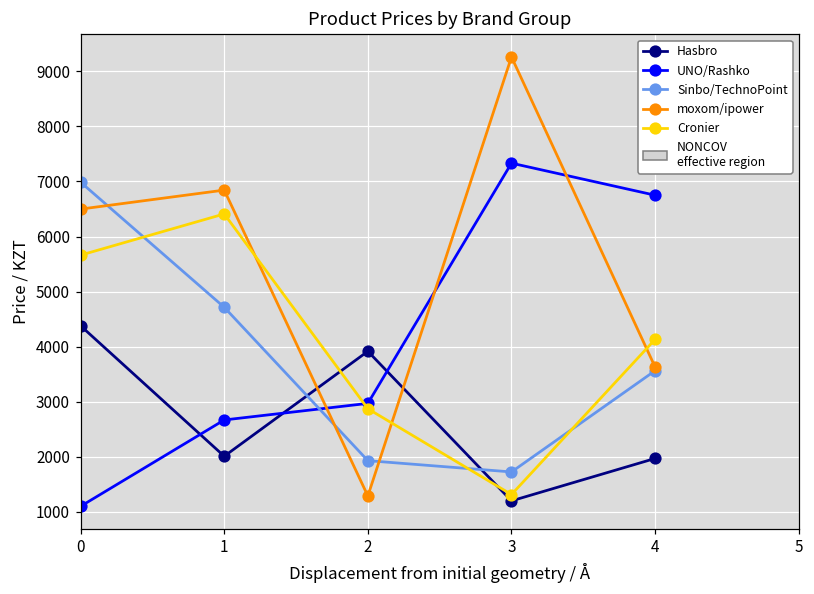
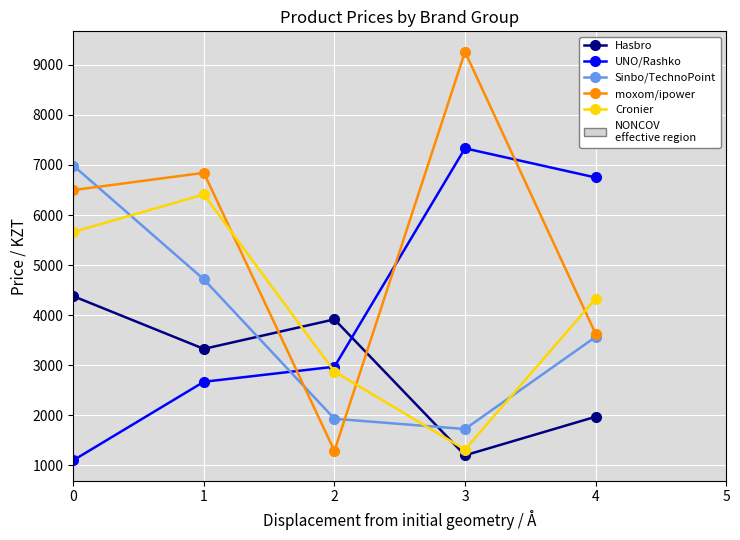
  {
    "Hasbro": {
      "0": 4400,
-     "1": 2000,
+     "1": 3300,
      "2": 3900,
      "3": 1200,
      "4": 2000
    },
    "UNO/Rashko": {
      "0": 1100,
      "1": 2700,
      "2": 3000,
      "3": 7300,
      "4": 6800
    },
    "Sinbo/TechnoPoint": {
      "0": 7000,
      "1": 4700,
      "2": 1900,
      "3": 1700,
      "4": 3600
    },
    "moxom/ipower": {
      "0": 6500,
      "1": 6800,
      "2": 1300,
      "3": 9300,
      "4": 3600
    },
    "Cronier": {
      "0": 5700,
      "1": 6400,
      "2": 2900,
      "3": 1300,
-     "4": 4100
+     "4": 4300
    }
  }
